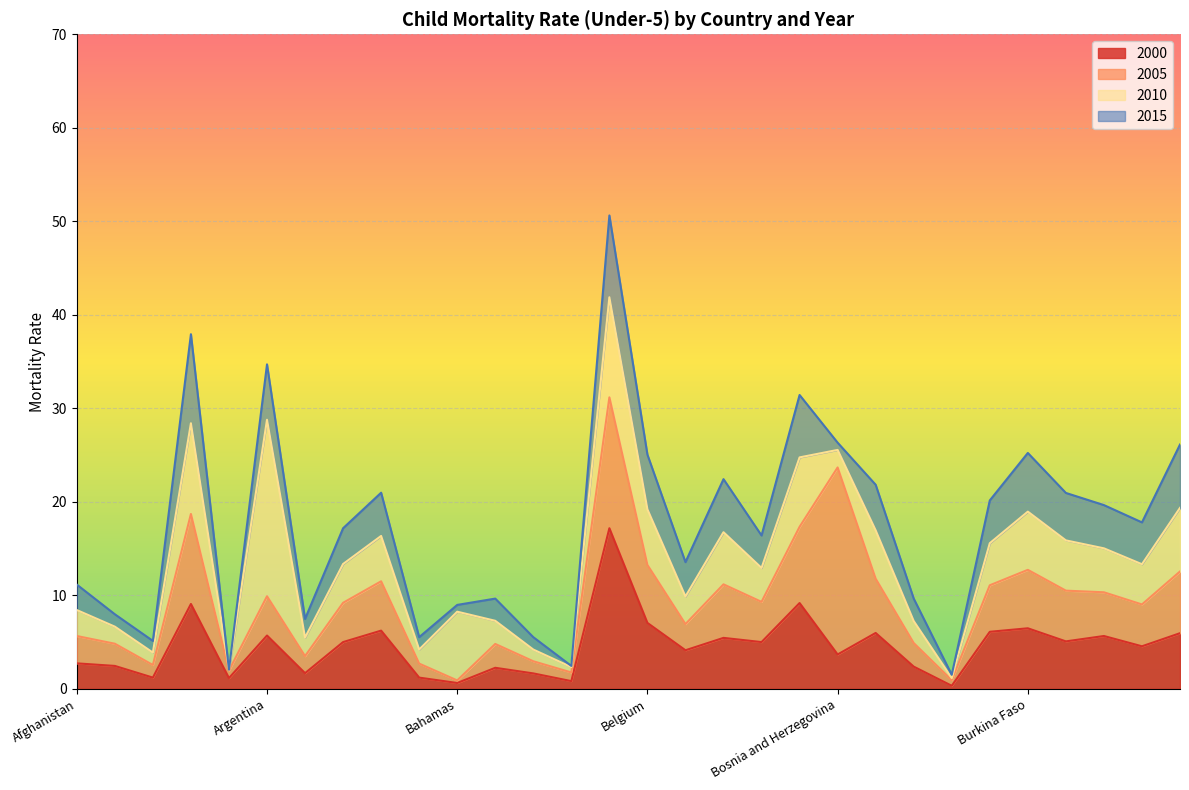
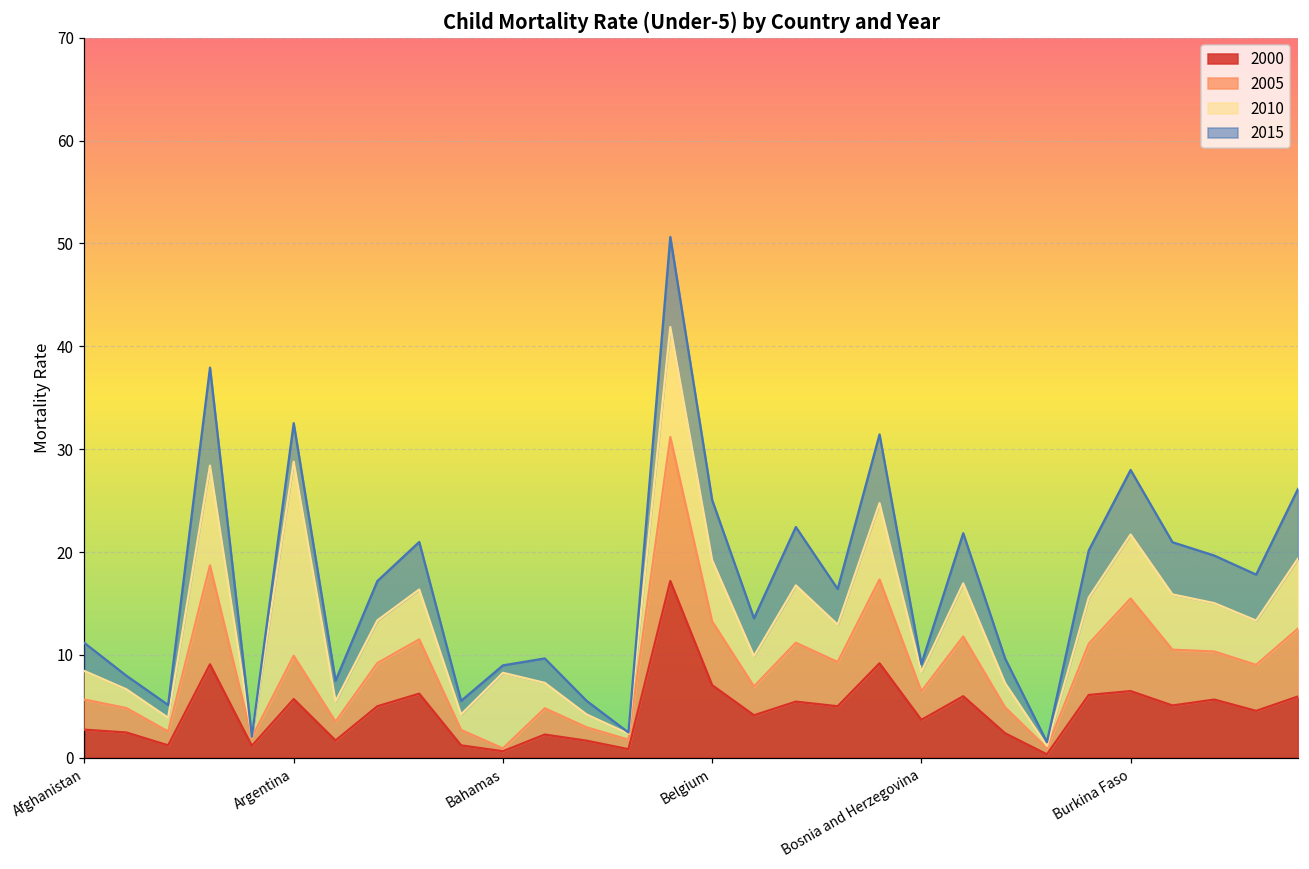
  {
    "2000": {
      "Afghanistan": 3,
      "Argentina": 6,
      "Bahamas": 1,
      "Belgium": 7,
      "Bosnia and Herzegovina": 4,
      "Burkina Faso": 6
    },
    "2005": {
      "Afghanistan": 3,
      "Argentina": 4,
      "Bahamas": 0,
      "Belgium": 6,
-     "Bosnia and Herzegovina": 20,
-     "Burkina Faso": 6
+     "Bosnia and Herzegovina": 3,
+     "Burkina Faso": 9
    },
    "2010": {
      "Afghanistan": 3,
      "Argentina": 19,
      "Bahamas": 7,
      "Belgium": 6,
      "Bosnia and Herzegovina": 2,
      "Burkina Faso": 6
    },
    "2015": {
      "Afghanistan": 3,
-     "Argentina": 6,
+     "Argentina": 4,
      "Bahamas": 1,
      "Belgium": 6,
      "Bosnia and Herzegovina": 1,
      "Burkina Faso": 6
    }
  }
